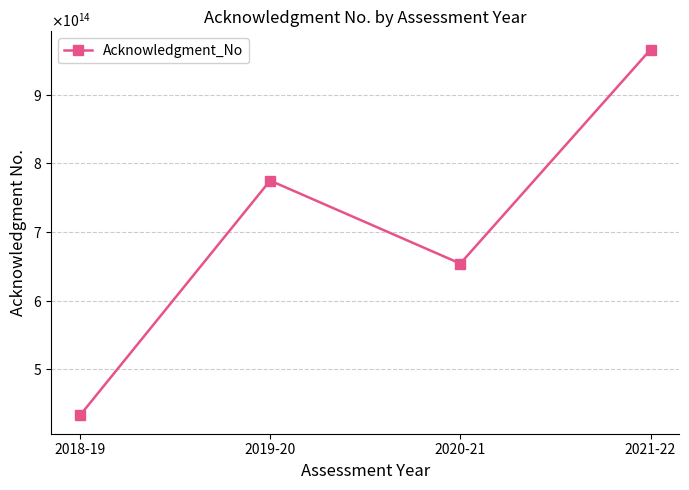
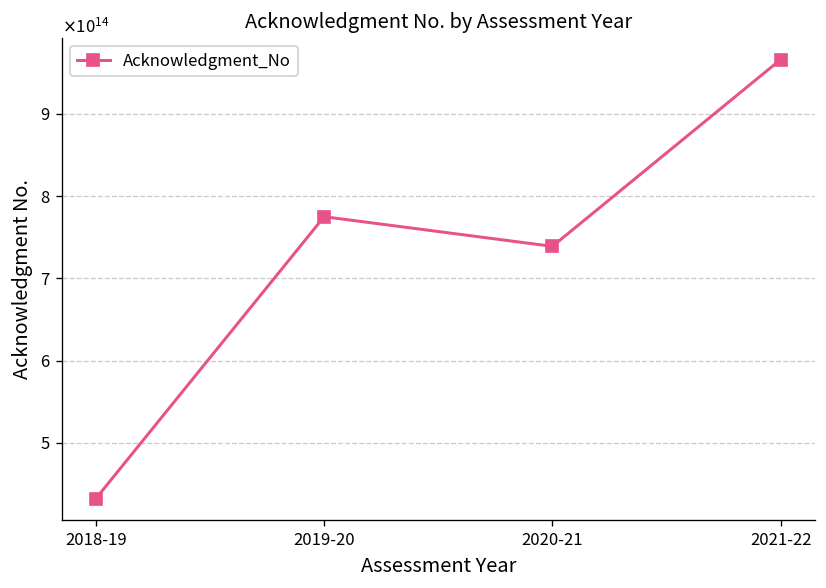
  {
    "2018-19": 430000000000000,
    "2019-20": 780000000000000,
-   "2020-21": 650000000000000,
+   "2020-21": 740000000000000,
    "2021-22": 970000000000000
  }
